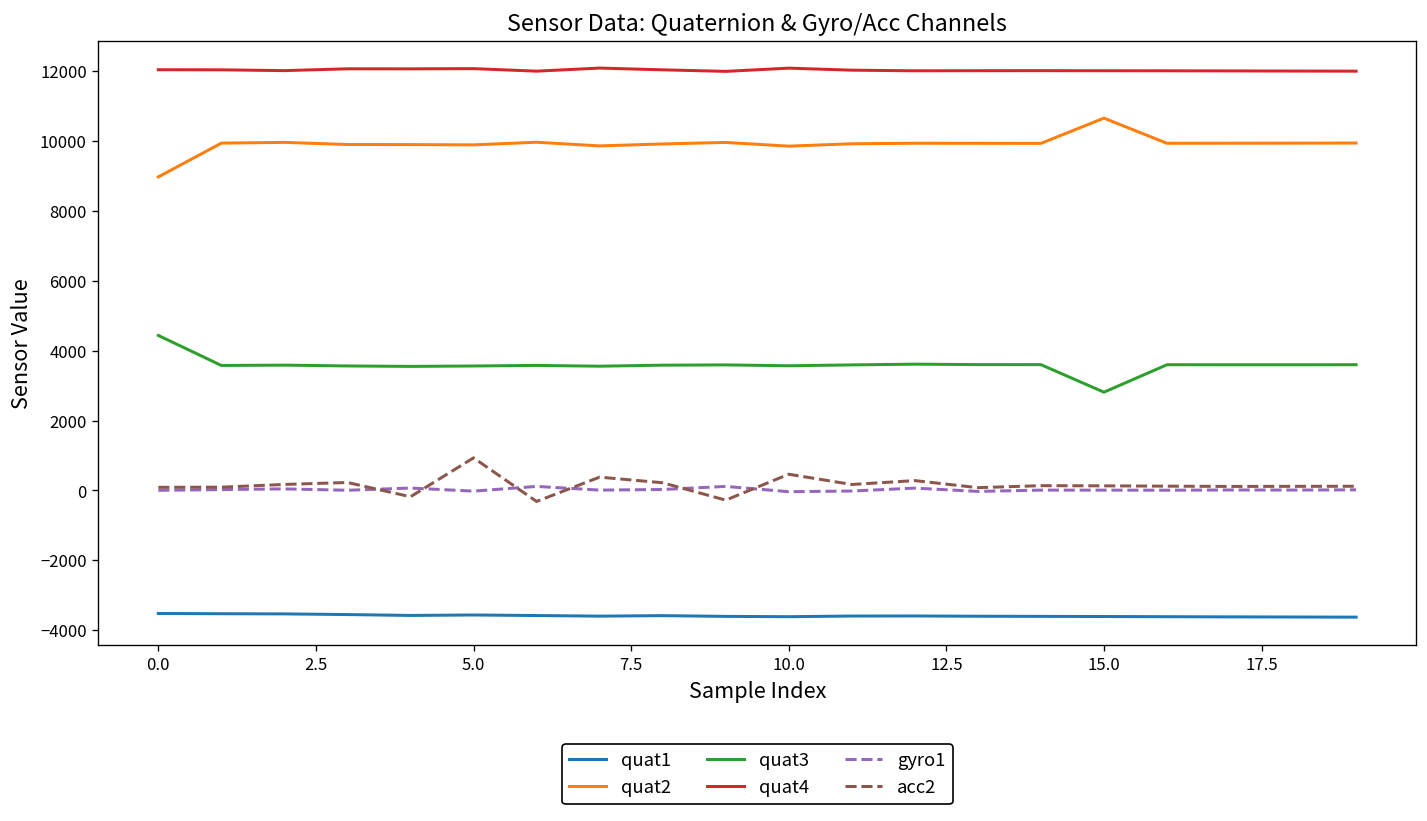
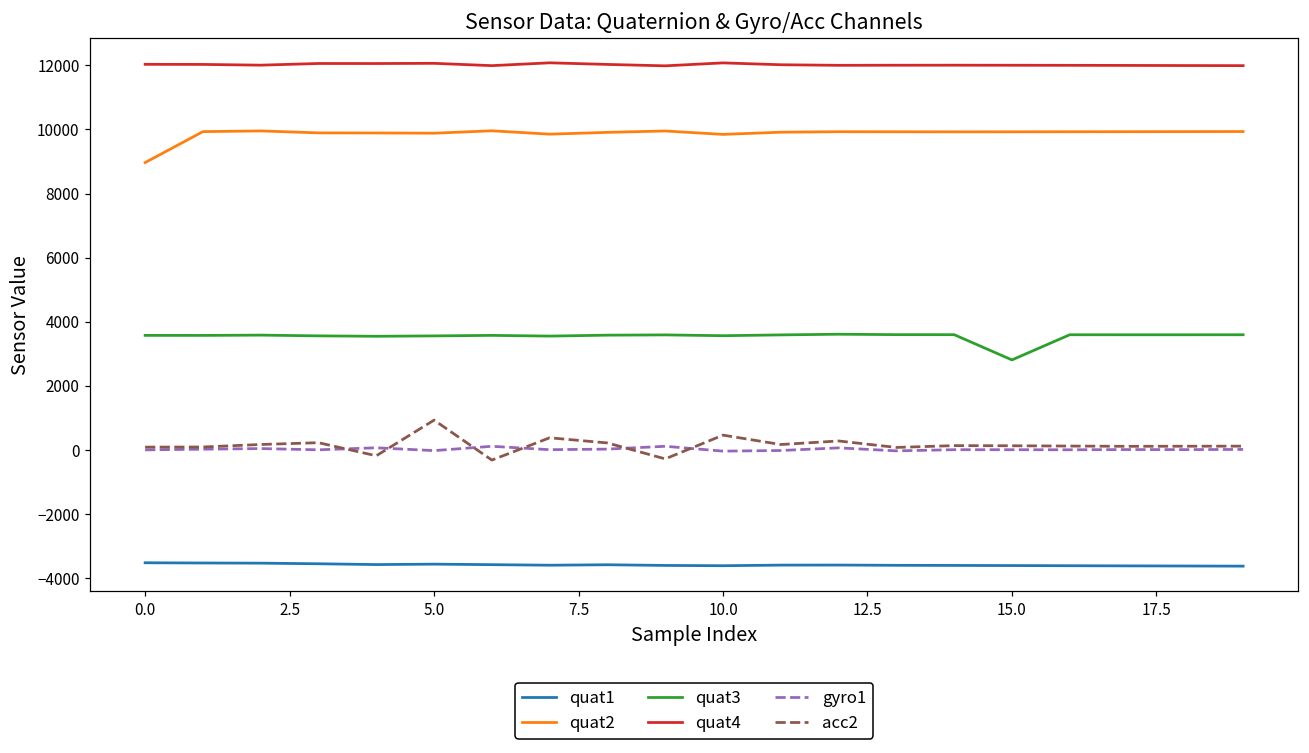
  {
    "quat1": {
      "0.0": -3500,
      "5.0": -3600,
      "10.0": -3600,
      "15.0": -3600
    },
    "quat2": {
      "0.0": 9000,
      "5.0": 9900,
      "10.0": 9800,
-     "15.0": 10600
+     "15.0": 9900
    },
    "quat3": {
-     "0.0": 4400,
+     "0.0": 3600,
      "5.0": 3600,
      "10.0": 3600,
      "15.0": 2800
    },
    "quat4": {
      "0.0": 12000,
      "5.0": 12100,
      "10.0": 12100,
      "15.0": 12000
    },
    "gyro1": {
      "5.0": 0,
      "10.0": 0,
      "15.0": 0
    },
    "acc2": {
      "5.0": 900,
      "10.0": 500,
      "15.0": 100
    }
  }
